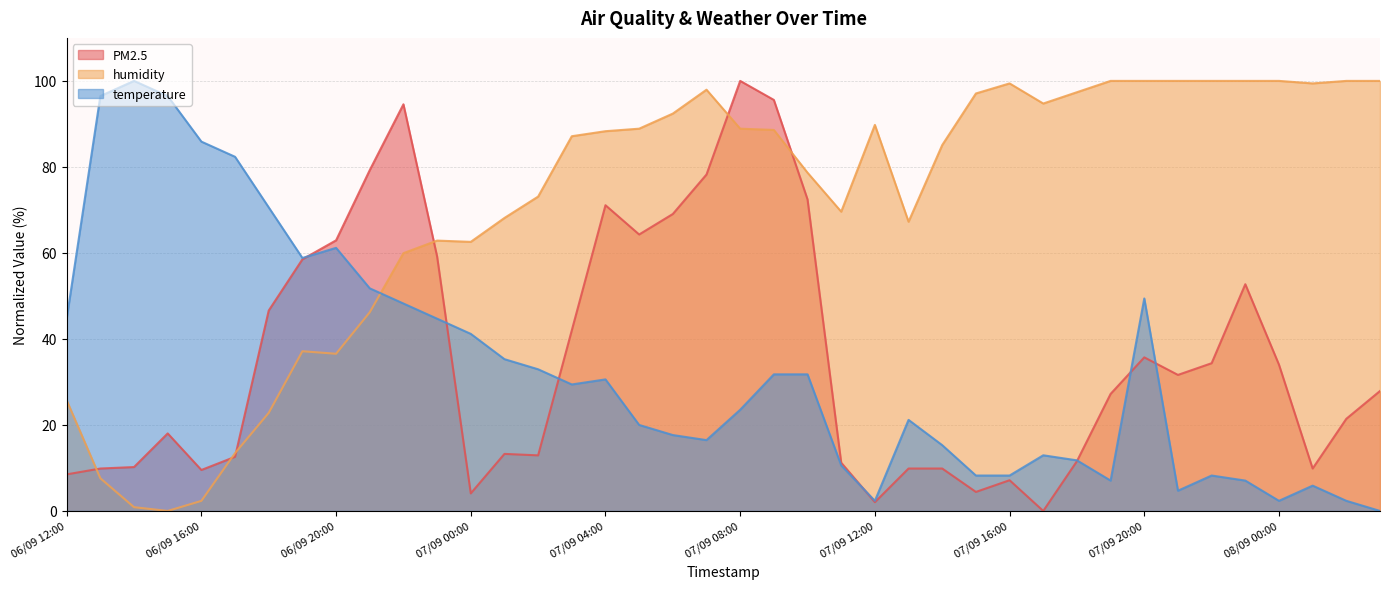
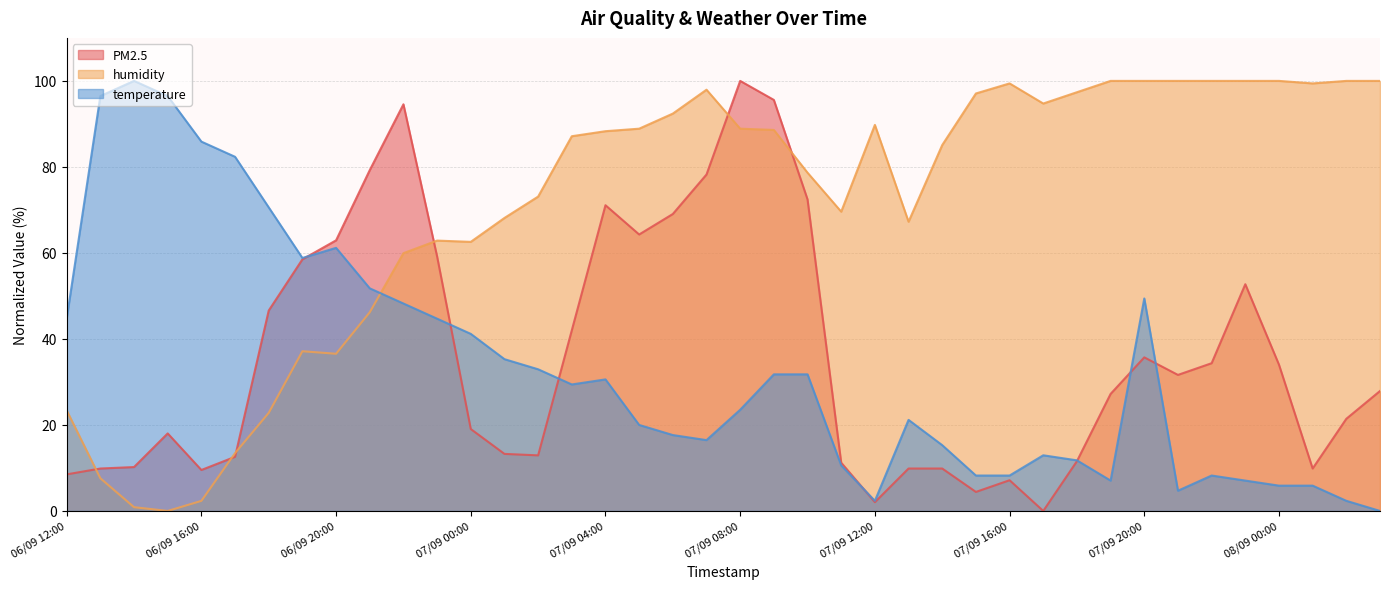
  {
    "PM2.5": {
      "06/09 12:00": 9,
      "06/09 16:00": 10,
      "06/09 20:00": 63,
-     "07/09 00:00": 4,
+     "07/09 00:00": 19,
      "07/09 04:00": 71,
      "07/09 08:00": 100,
      "07/09 16:00": 7,
      "07/09 20:00": 36,
      "08/09 00:00": 34
    },
    "humidity": {
-     "06/09 12:00": 26,
+     "06/09 12:00": 23,
      "06/09 16:00": 2,
      "06/09 20:00": 37,
      "07/09 00:00": 63,
      "07/09 04:00": 88,
      "07/09 08:00": 89,
      "07/09 12:00": 90,
      "07/09 16:00": 99,
      "07/09 20:00": 100,
      "08/09 00:00": 100
    },
    "temperature": {
      "06/09 12:00": 45,
      "06/09 16:00": 86,
      "06/09 20:00": 61,
      "07/09 00:00": 41,
      "07/09 04:00": 31,
      "07/09 08:00": 24,
      "07/09 16:00": 8,
      "07/09 20:00": 49,
-     "08/09 00:00": 2
+     "08/09 00:00": 6
    }
  }
